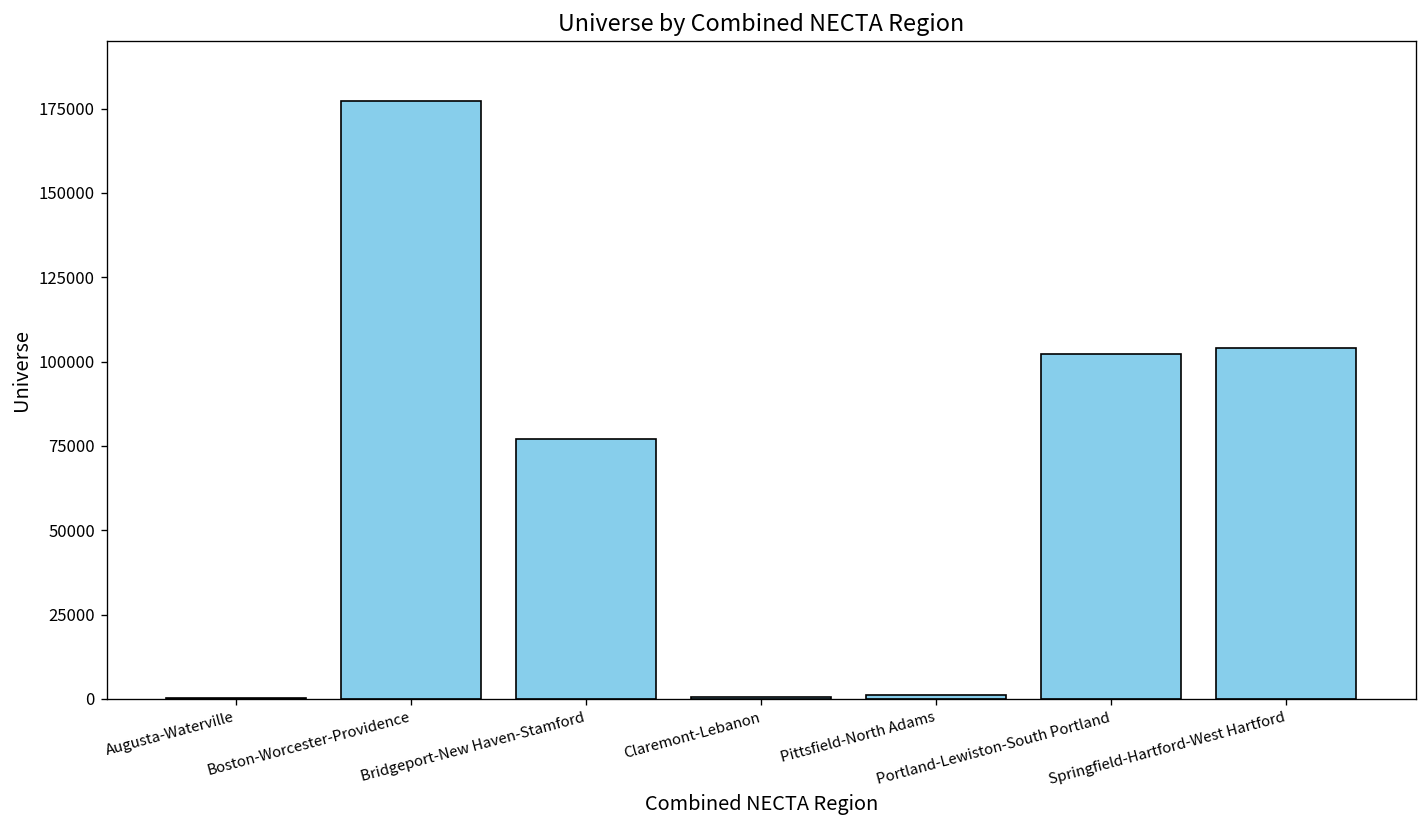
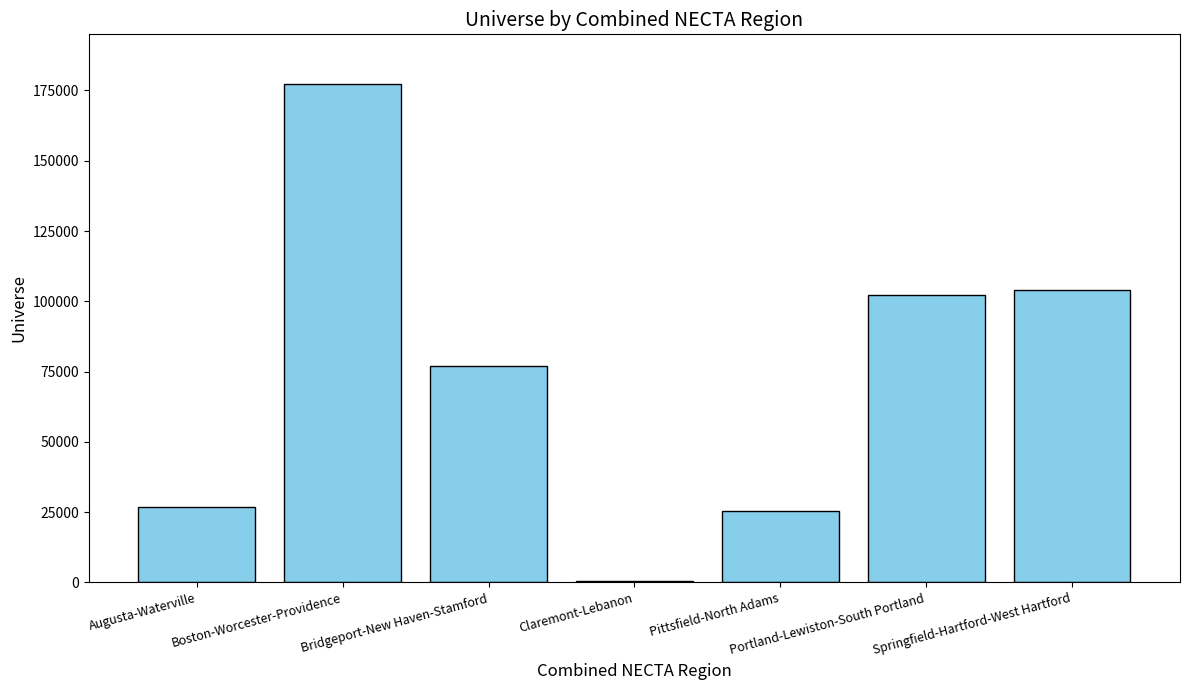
  {
-   "Augusta-Waterville": 0,
+   "Augusta-Waterville": 27000,
    "Boston-Worcester-Providence": 177000,
    "Bridgeport-New Haven-Stamford": 77000,
-   "Pittsfield-North Adams": 1000,
+   "Pittsfield-North Adams": 25000,
    "Portland-Lewiston-South Portland": 102000,
    "Springfield-Hartford-West Hartford": 104000
  }
